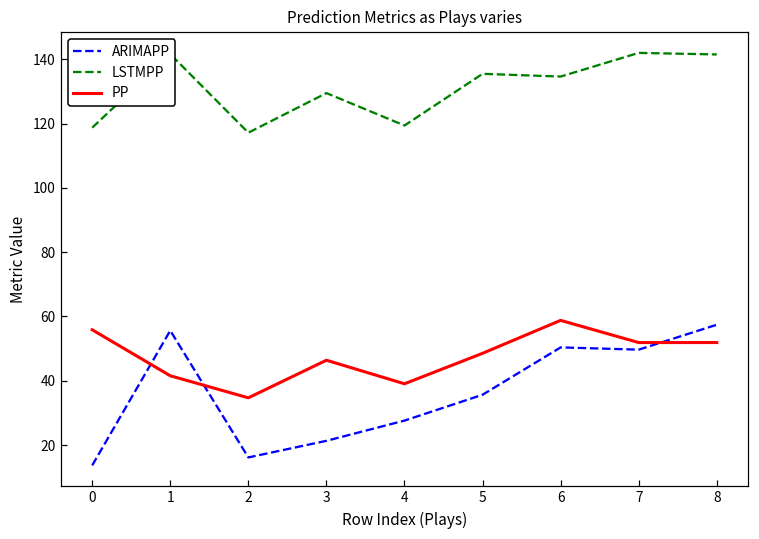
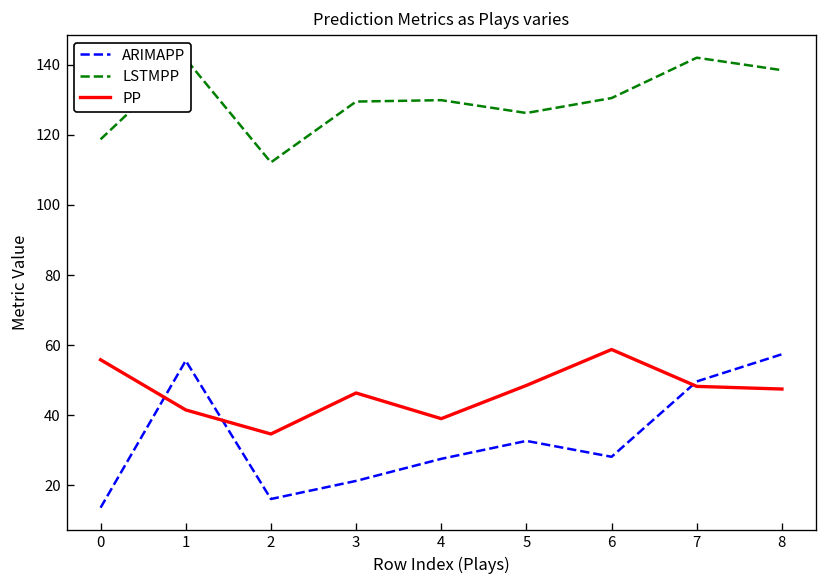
  {
    "ARIMAPP": {
      "0": 14,
      "1": 56,
      "2": 16,
      "3": 21,
      "4": 28,
-     "5": 36,
-     "6": 50,
+     "5": 33,
+     "6": 28,
      "7": 50,
      "8": 57
    },
    "LSTMPP": {
      "0": 119,
-     "2": 117,
+     "2": 112,
      "3": 129,
-     "4": 119,
-     "5": 135,
-     "6": 135,
+     "4": 130,
+     "5": 126,
+     "6": 130,
      "7": 142,
-     "8": 142
+     "8": 138
    },
    "PP": {
      "0": 56,
      "1": 42,
      "2": 35,
      "3": 46,
      "4": 39,
      "5": 49,
      "6": 59,
-     "7": 52,
-     "8": 52
+     "7": 48,
+     "8": 48
    }
  }
